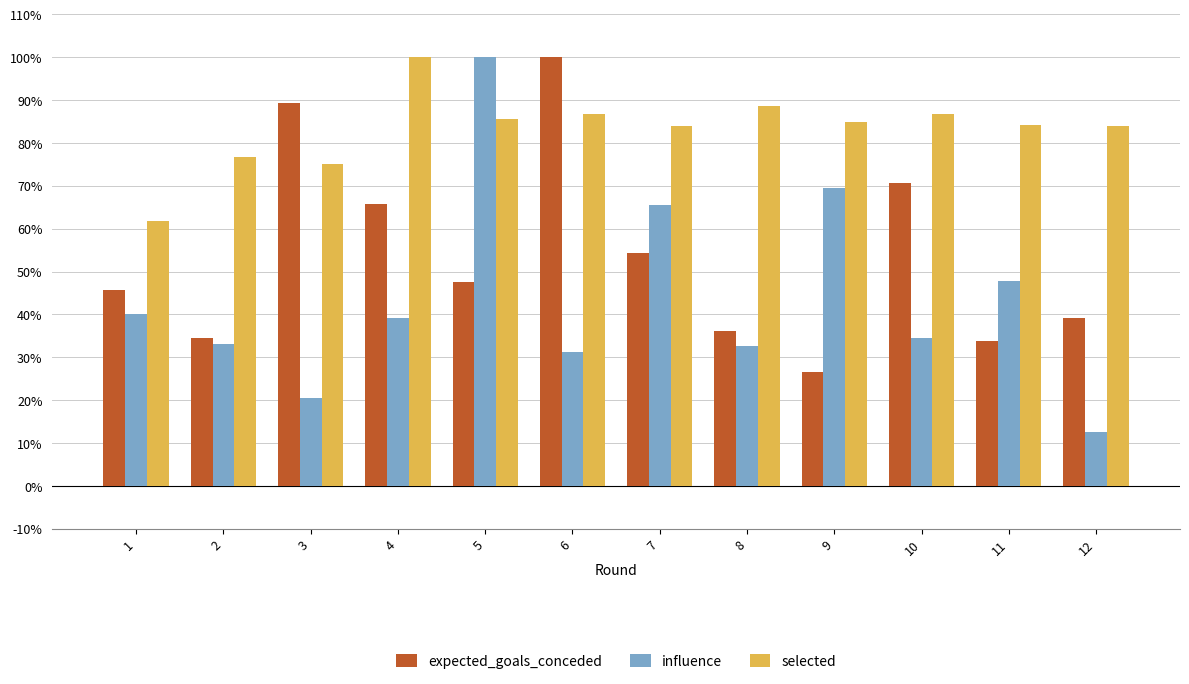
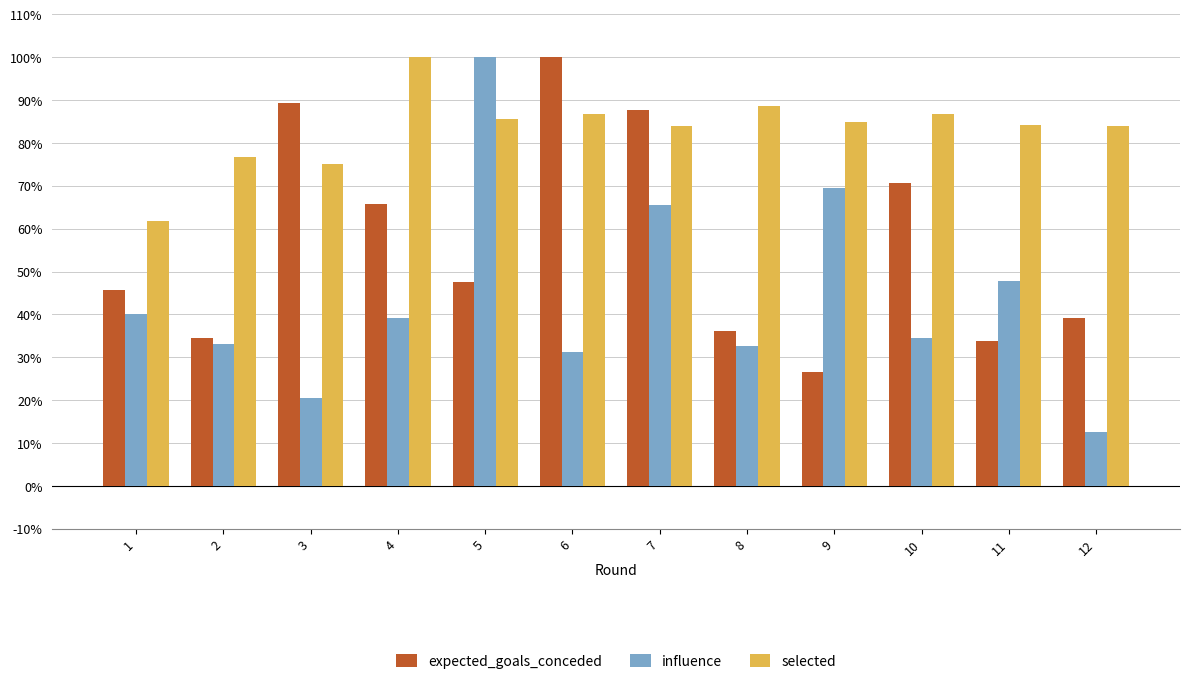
  {
    "expected_goals_conceded": {
      "1": "46%",
      "2": "35%",
      "3": "89%",
      "4": "66%",
      "5": "47%",
      "6": "100%",
-     "7": "54%",
+     "7": "88%",
      "8": "36%",
      "9": "27%",
      "10": "71%",
      "11": "34%",
      "12": "39%"
    },
    "influence": {
      "1": "40%",
      "2": "33%",
      "3": "20%",
      "4": "39%",
      "5": "100%",
      "6": "31%",
      "7": "66%",
      "8": "33%",
      "9": "70%",
      "10": "34%",
      "11": "48%",
      "12": "13%"
    },
    "selected": {
      "1": "62%",
      "2": "77%",
      "3": "75%",
      "4": "100%",
      "5": "86%",
      "6": "87%",
      "7": "84%",
      "8": "89%",
      "9": "85%",
      "10": "87%",
      "11": "84%",
      "12": "84%"
    }
  }
